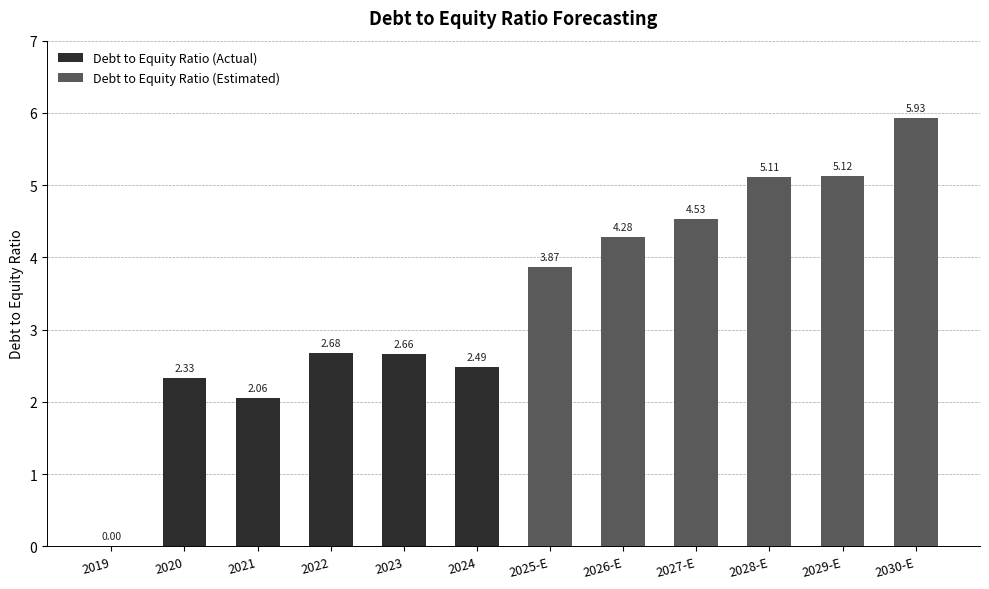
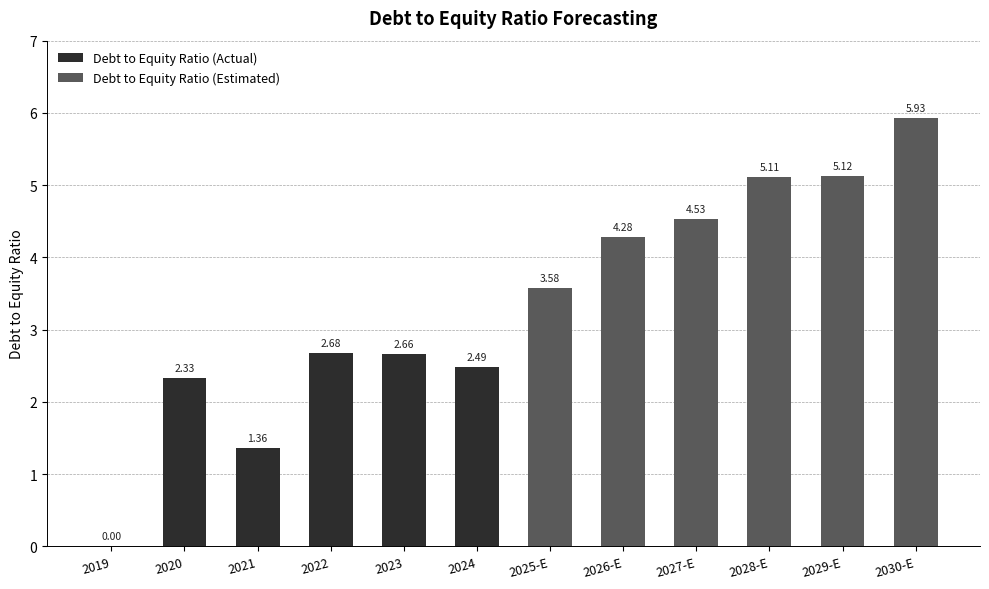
  {
    "Debt to Equity Ratio (Actual)": {
      "2019": 0.00,
      "2020": 2.33,
-     "2021": 2.06,
+     "2021": 1.36,
      "2022": 2.68,
      "2023": 2.66,
      "2024": 2.49
    },
    "Debt to Equity Ratio (Estimated)": {
-     "2025-E": 3.87,
+     "2025-E": 3.58,
      "2026-E": 4.28,
      "2027-E": 4.53,
      "2028-E": 5.11,
      "2029-E": 5.12,
      "2030-E": 5.93
    }
  }
